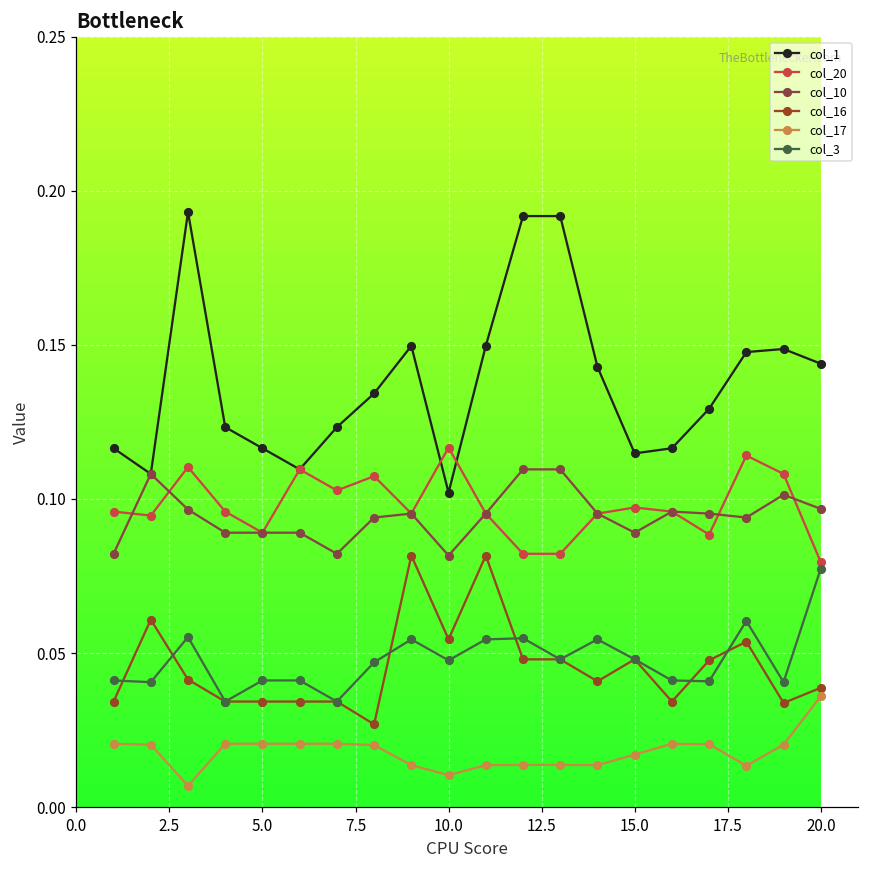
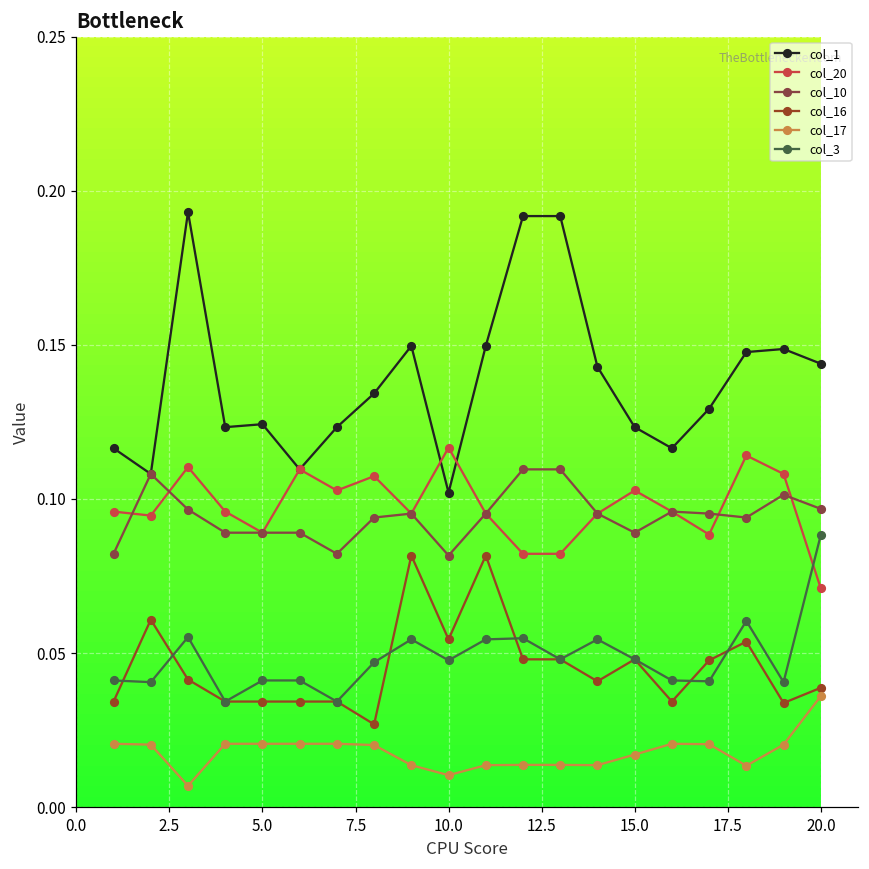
  {
    "col_1": {
-     "5.0": 0.116,
+     "5.0": 0.124,
      "10.0": 0.102,
-     "15.0": 0.115,
+     "15.0": 0.123,
      "20.0": 0.144
    },
    "col_20": {
      "10.0": 0.117,
-     "15.0": 0.097,
-     "20.0": 0.079
+     "15.0": 0.103,
+     "20.0": 0.071
    },
    "col_17": {
      "5.0": 0.021,
      "10.0": 0.010,
      "15.0": 0.017,
      "20.0": 0.036
    },
    "col_3": {
      "5.0": 0.041,
      "10.0": 0.048,
-     "20.0": 0.077
+     "20.0": 0.088
    }
  }
